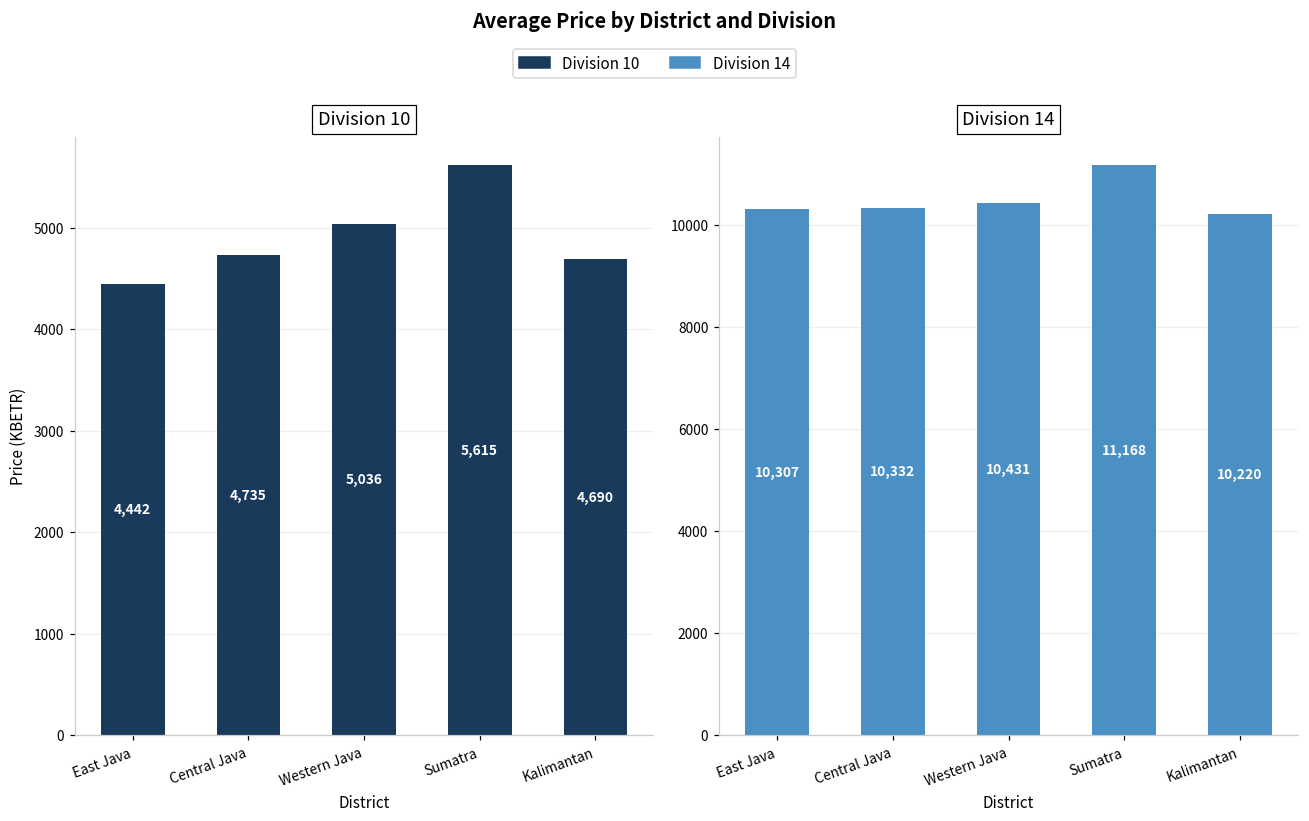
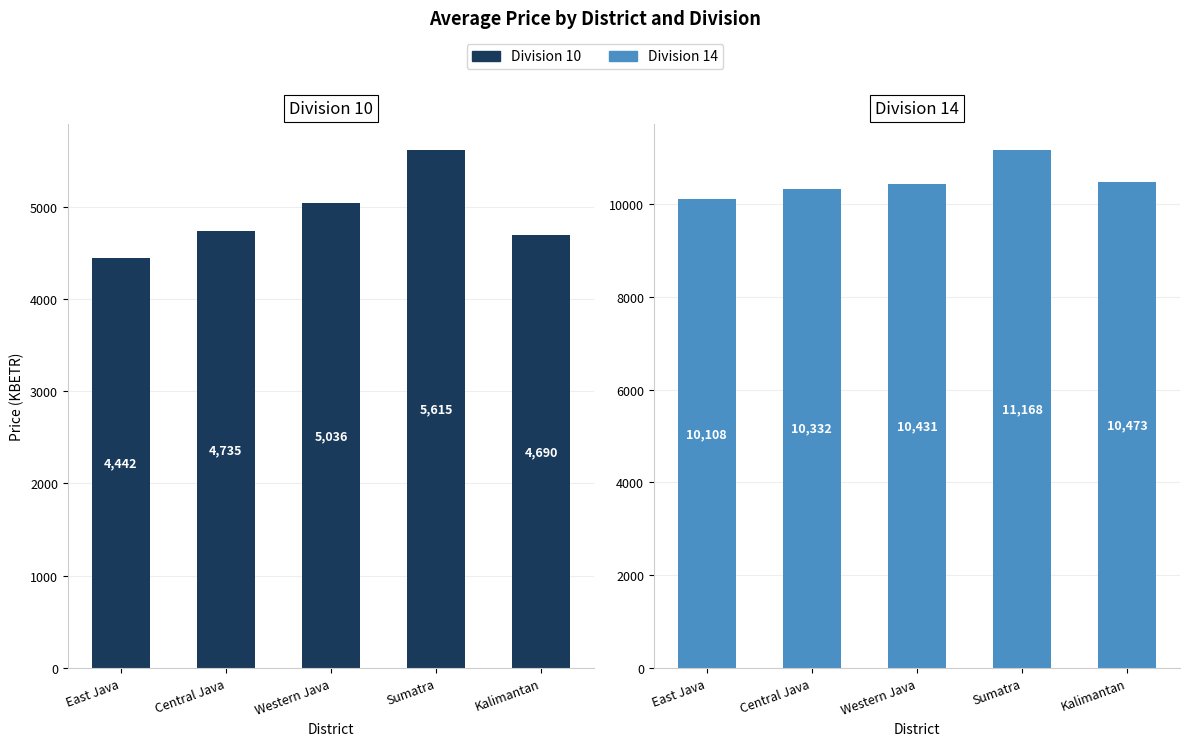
  {
    "Division 10": {
      "East Java": "4,442",
      "Central Java": "4,735",
      "Western Java": "5,036",
      "Sumatra": "5,615",
      "Kalimantan": "4,690"
    },
    "Division 14": {
-     "East Java": "10,307",
+     "East Java": "10,108",
      "Central Java": "10,332",
      "Western Java": "10,431",
      "Sumatra": "11,168",
-     "Kalimantan": "10,220"
+     "Kalimantan": "10,473"
    }
  }
